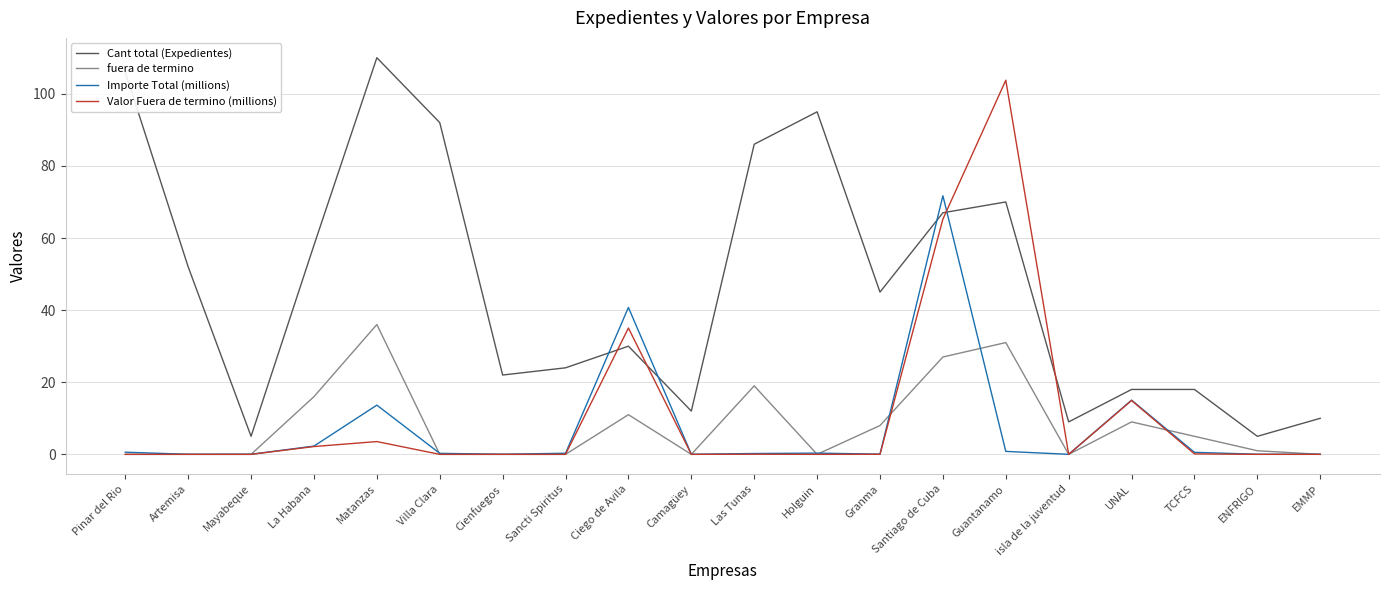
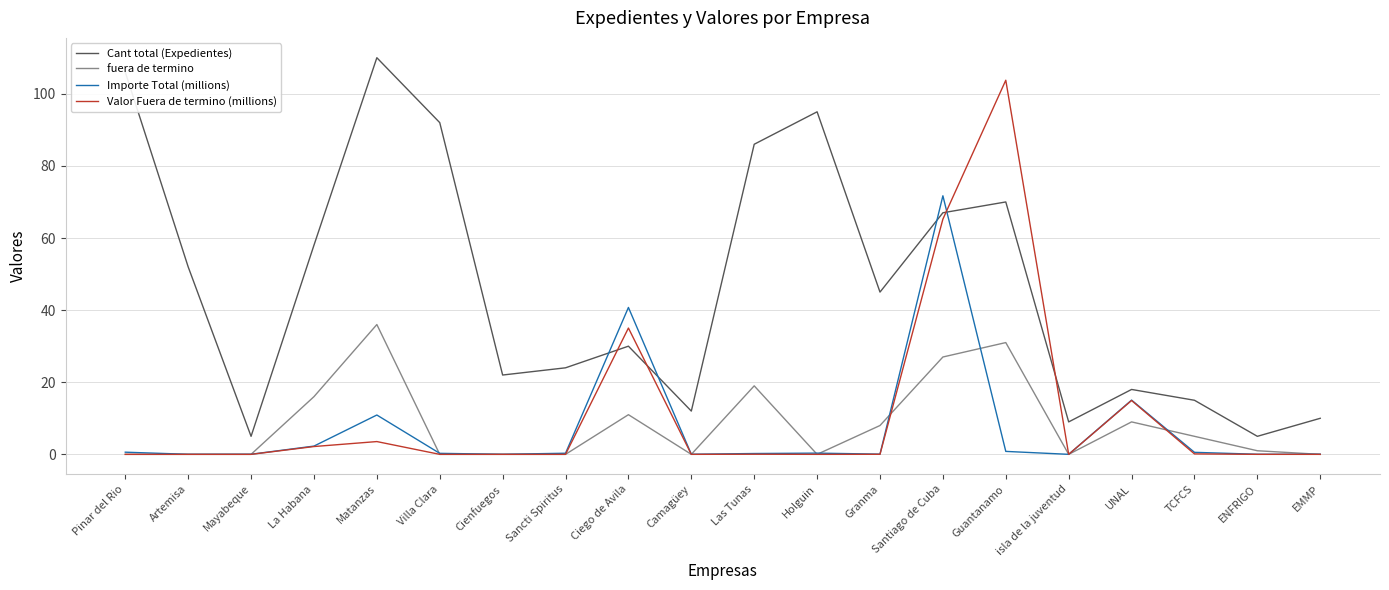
  {
    "Cant total (Expedientes)": {
      "Artemisa": 52,
      "Mayabeque": 5,
      "La Habana": 58,
      "Matanzas": 110,
      "Villa Clara": 92,
      "Cienfuegos": 22,
      "Sancti Spiritus": 24,
      "Ciego de Avila": 30,
      "Camagüey": 12,
      "Las Tunas": 86,
      "Holguin": 95,
      "Granma": 45,
      "Santiago de Cuba": 67,
      "Guantanamo": 70,
      "isla de la juventud": 9,
      "UNAL": 18,
-     "TCFCS": 18,
+     "TCFCS": 15,
      "ENFRIGO": 5,
      "EMMP": 10
    },
    "fuera de termino": {
      "La Habana": 16,
      "Matanzas": 36,
      "Ciego de Avila": 11,
      "Las Tunas": 19,
      "Granma": 8,
      "Santiago de Cuba": 27,
      "Guantanamo": 31,
      "UNAL": 9,
      "TCFCS": 5,
      "ENFRIGO": 1
    },
    "Importe Total (millions)": {
-     "Matanzas": 14,
+     "Matanzas": 11,
      "Ciego de Avila": 41,
      "Santiago de Cuba": 72,
      "Guantanamo": 1
    },
    "Valor Fuera de termino (millions)": {
      "Matanzas": 4,
      "Ciego de Avila": 35,
      "Santiago de Cuba": 65,
      "Guantanamo": 104
    }
  }
